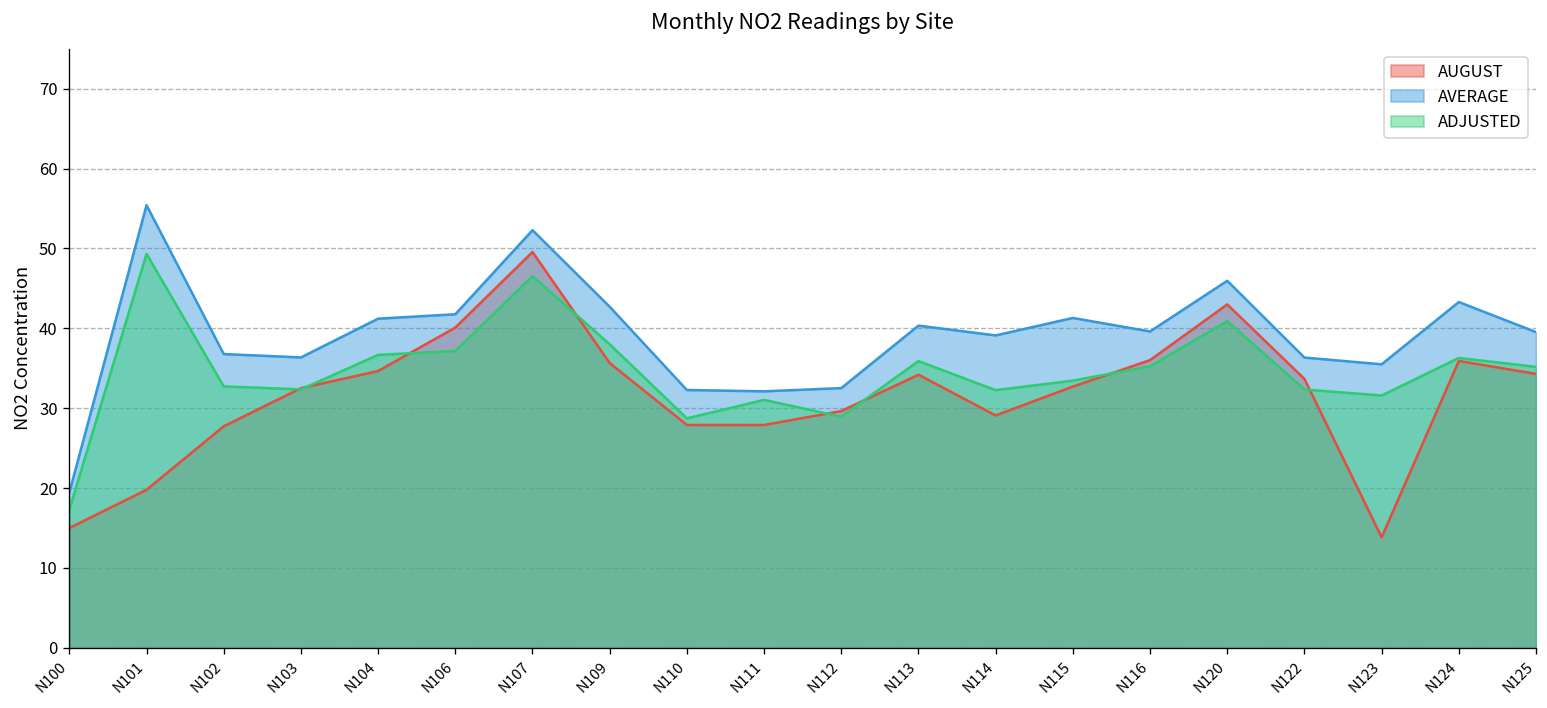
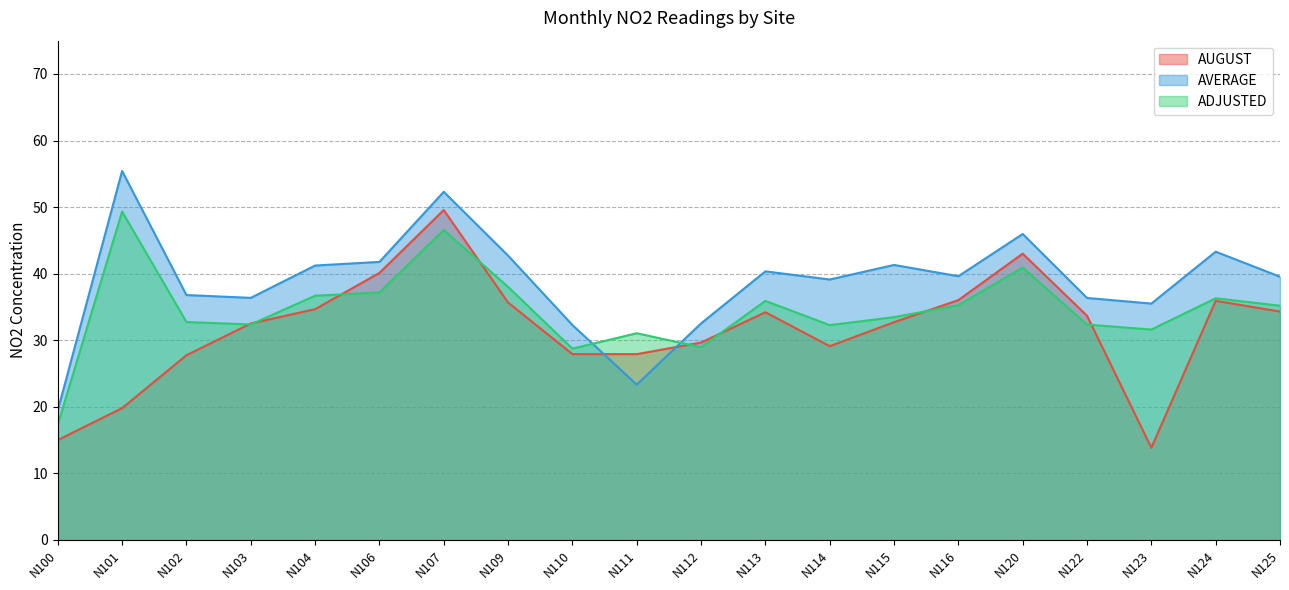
  {
    "AUGUST": {
      "N100": 15,
      "N101": 20,
      "N102": 28,
      "N104": 35,
      "N106": 40,
      "N107": 50,
      "N109": 36,
      "N110": 28,
      "N111": 28,
      "N112": 30,
      "N113": 34,
      "N114": 29,
      "N115": 33,
      "N116": 36,
      "N120": 43,
      "N122": 34,
      "N123": 14,
      "N125": 34
    },
    "AVERAGE": {
      "N100": 19,
      "N101": 55,
      "N102": 37,
      "N103": 36,
      "N104": 41,
      "N106": 42,
      "N107": 52,
      "N109": 43,
      "N110": 32,
-     "N111": 32,
+     "N111": 23,
      "N112": 33,
      "N113": 40,
      "N114": 39,
      "N115": 41,
      "N116": 40,
      "N120": 46,
      "N122": 36,
      "N123": 35,
      "N124": 43,
      "N125": 40
    },
    "ADJUSTED": {
      "N100": 17,
      "N101": 49,
      "N102": 33,
      "N104": 37,
      "N106": 37,
      "N107": 47,
      "N109": 38,
      "N110": 29,
      "N111": 31,
      "N112": 29,
      "N113": 36,
      "N114": 32,
      "N115": 33,
      "N116": 35,
      "N120": 41,
      "N122": 32,
      "N123": 32,
      "N125": 35
    }
  }
